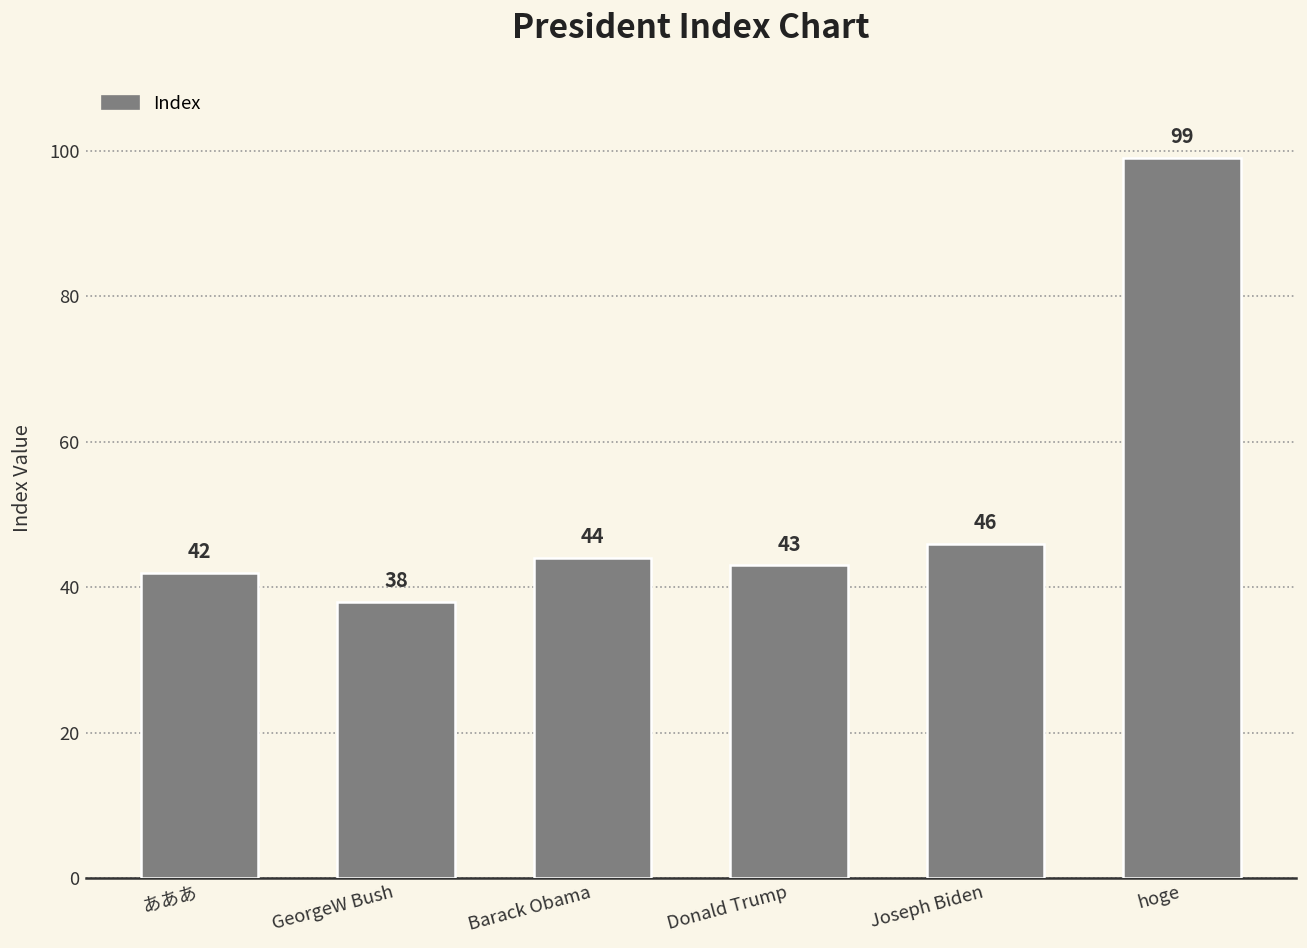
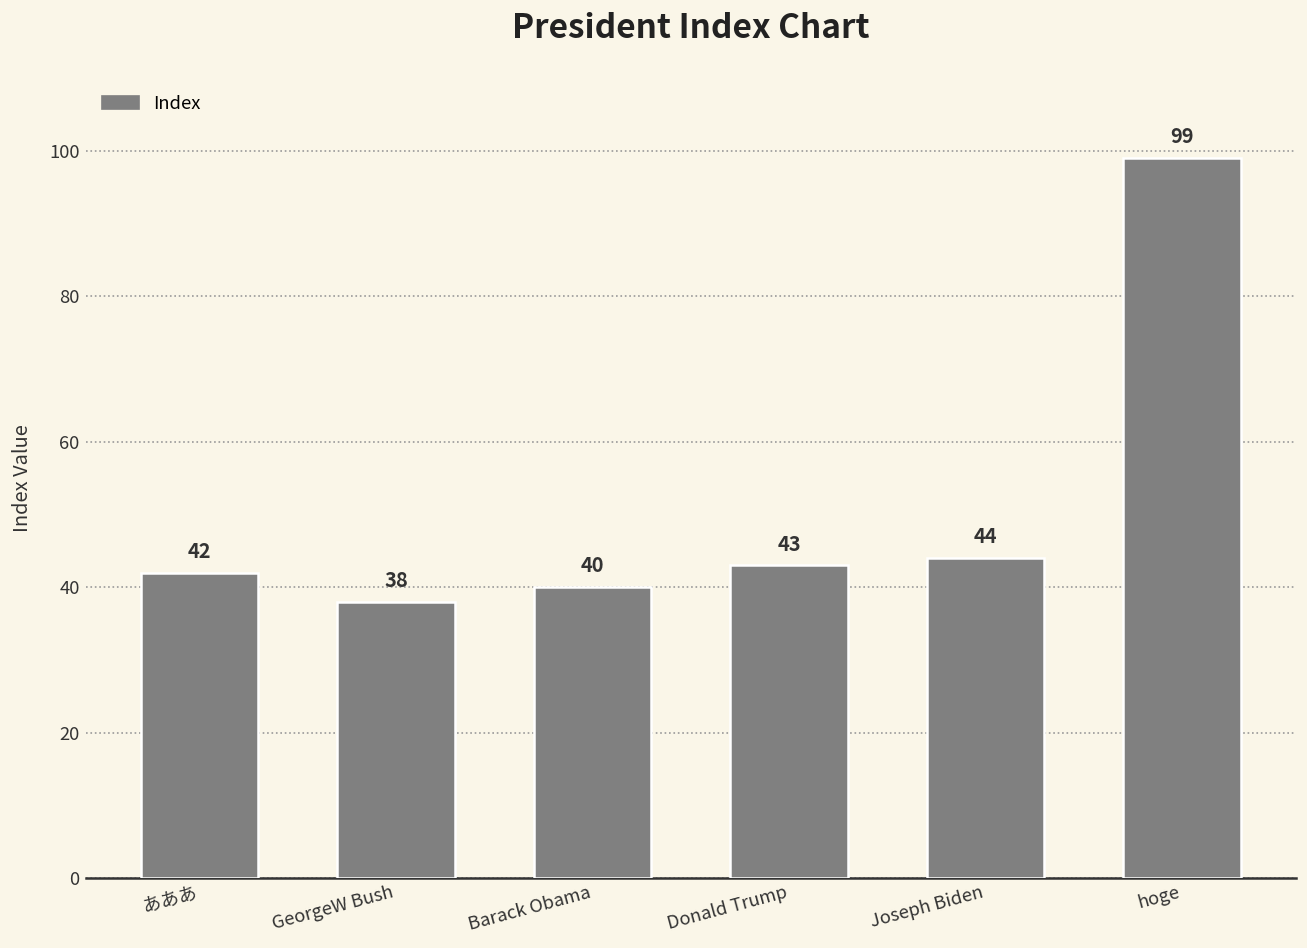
  {
    "あああ": 42,
    "GeorgeW Bush": 38,
-   "Barack Obama": 44,
+   "Barack Obama": 40,
    "Donald Trump": 43,
-   "Joseph Biden": 46,
+   "Joseph Biden": 44,
    "hoge": 99
  }
